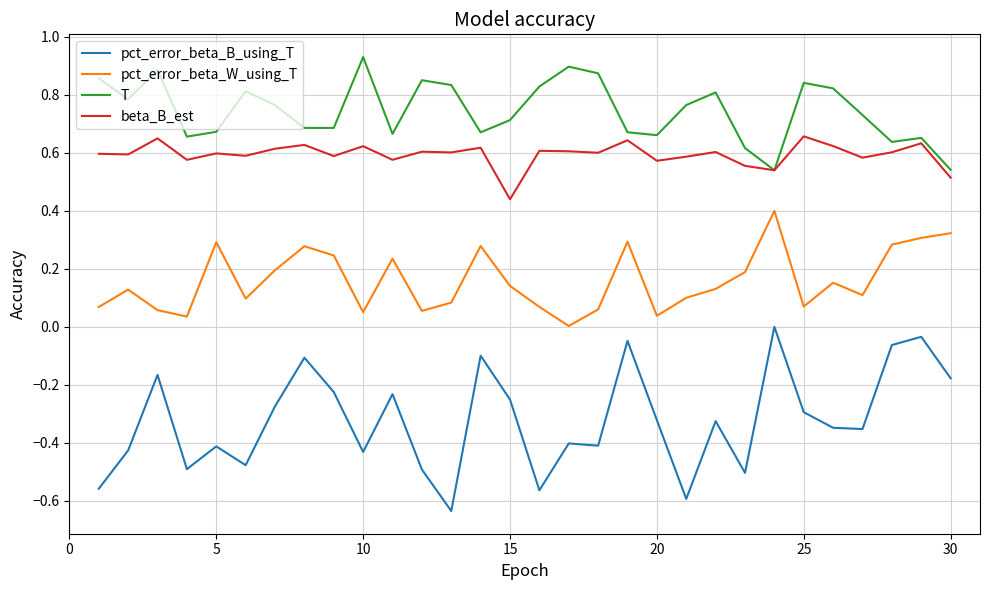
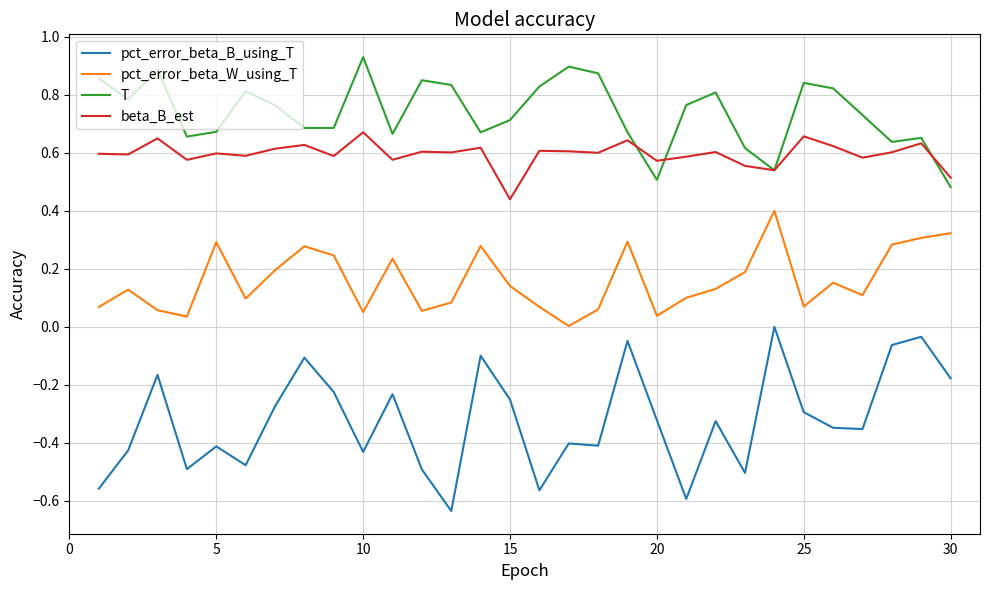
  {
    "pct_error_beta_B_using_T": {
      "5": -0.41,
      "10": -0.43,
      "15": -0.25,
      "20": -0.32,
      "25": -0.29,
      "30": -0.18
    },
    "pct_error_beta_W_using_T": {
      "5": 0.29,
      "10": 0.05,
      "15": 0.14,
      "20": 0.04,
      "25": 0.07,
      "30": 0.32
    },
    "T": {
      "5": 0.67,
      "10": 0.93,
      "15": 0.71,
-     "20": 0.66,
+     "20": 0.51,
      "25": 0.84,
-     "30": 0.54
+     "30": 0.48
    },
    "beta_B_est": {
      "5": 0.60,
-     "10": 0.62,
+     "10": 0.67,
      "15": 0.44,
      "20": 0.57,
      "25": 0.66,
      "30": 0.51
    }
  }
